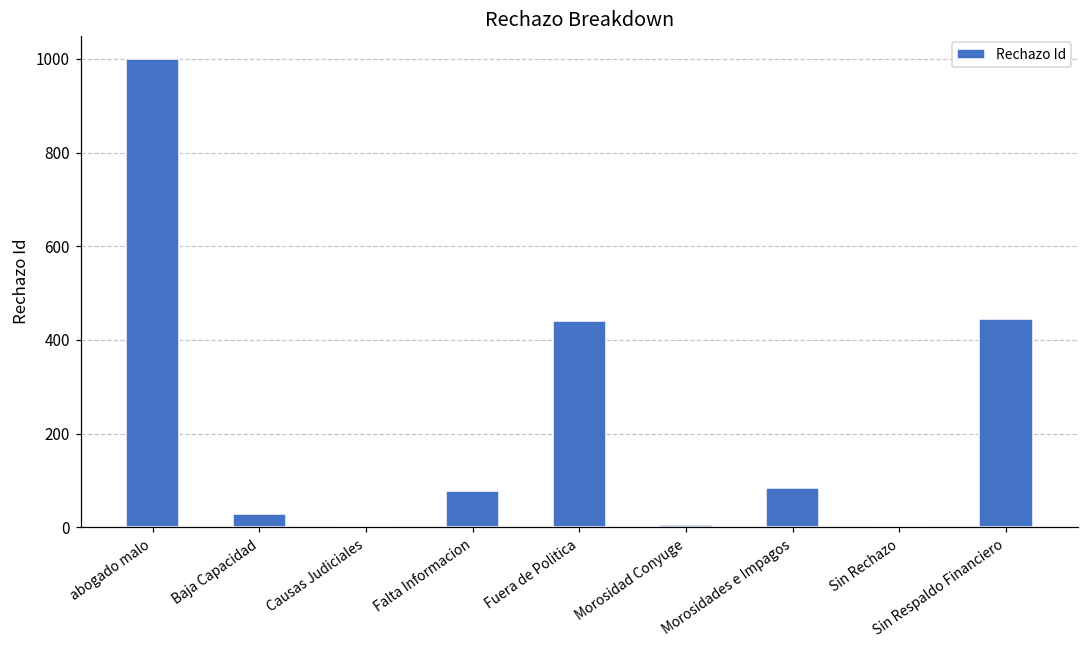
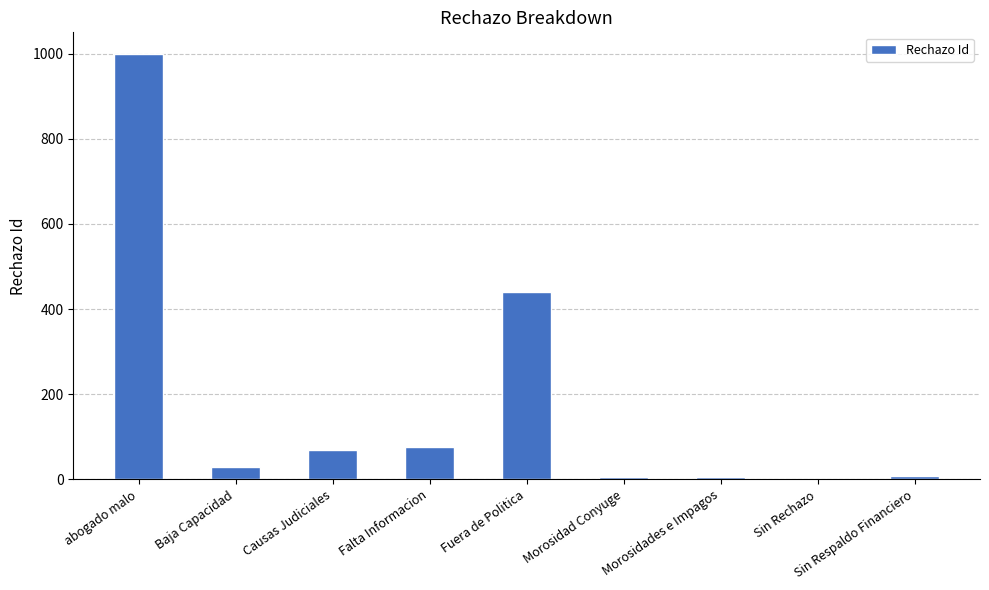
  {
    "abogado malo": 1000,
    "Baja Capacidad": 30,
-   "Causas Judiciales": 0,
+   "Causas Judiciales": 70,
    "Falta Informacion": 80,
    "Fuera de Politica": 440,
    "Morosidad Conyuge": 10,
-   "Morosidades e Impagos": 80,
+   "Morosidades e Impagos": 10,
    "Sin Rechazo": 0,
-   "Sin Respaldo Financiero": 440
+   "Sin Respaldo Financiero": 10
  }
